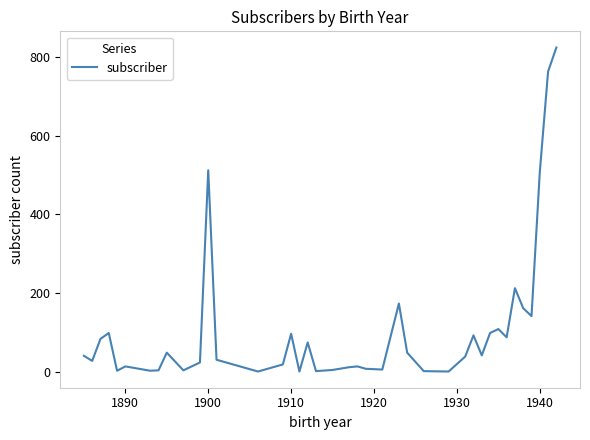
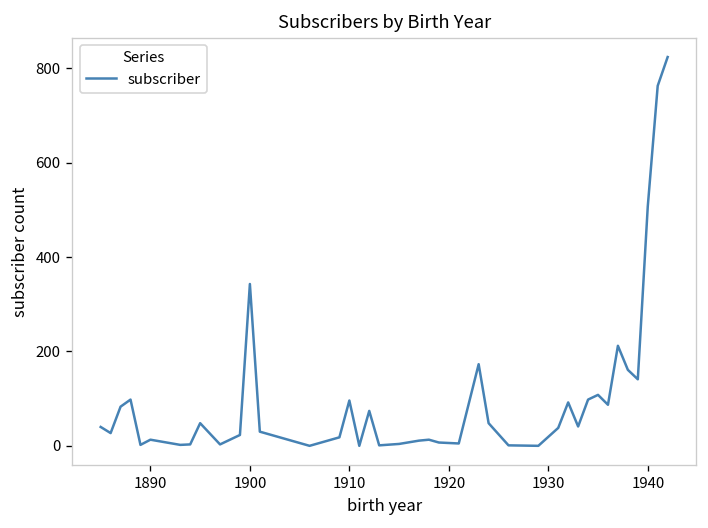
  {
    "1890": 10,
-   "1900": 510,
+   "1900": 340,
    "1910": 100,
    "1940": 510
  }
